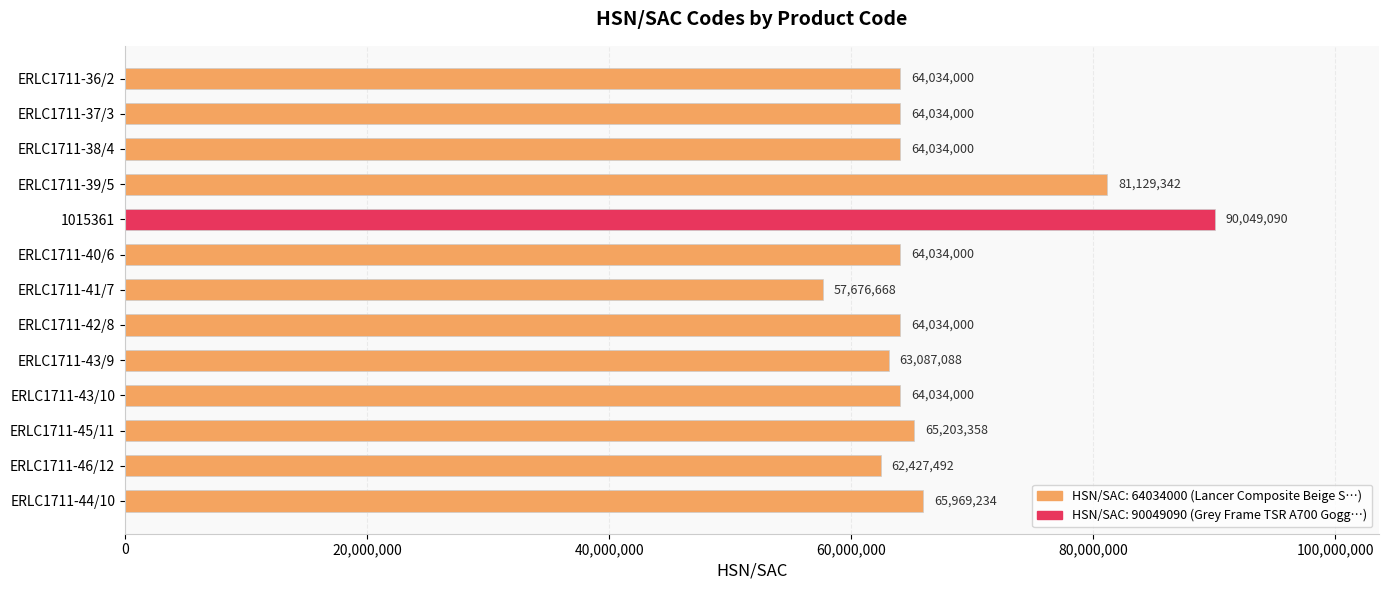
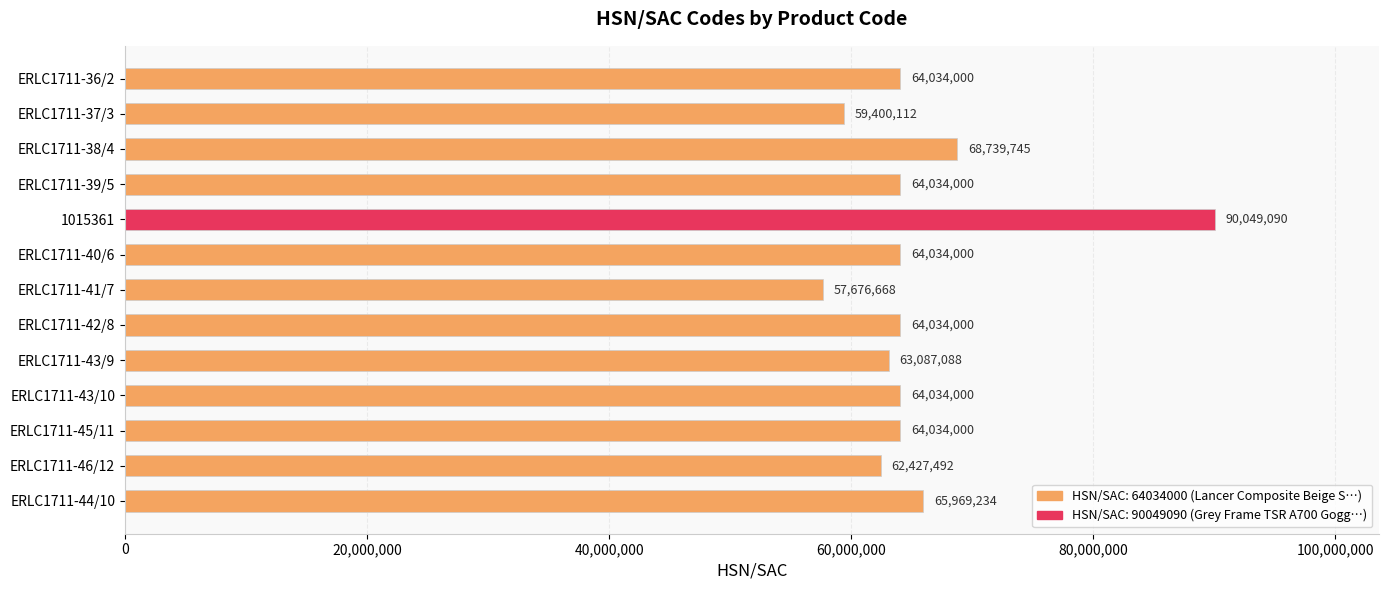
  {
    "ERLC1711-36/2": "64,034,000",
-   "ERLC1711-37/3": "64,034,000",
-   "ERLC1711-38/4": "64,034,000",
-   "ERLC1711-39/5": "81,129,342",
+   "ERLC1711-37/3": "59,400,112",
+   "ERLC1711-38/4": "68,739,745",
+   "ERLC1711-39/5": "64,034,000",
    "1015361": "90,049,090",
    "ERLC1711-40/6": "64,034,000",
    "ERLC1711-41/7": "57,676,668",
    "ERLC1711-42/8": "64,034,000",
    "ERLC1711-43/9": "63,087,088",
    "ERLC1711-43/10": "64,034,000",
-   "ERLC1711-45/11": "65,203,358",
+   "ERLC1711-45/11": "64,034,000",
    "ERLC1711-46/12": "62,427,492",
    "ERLC1711-44/10": "65,969,234"
  }
